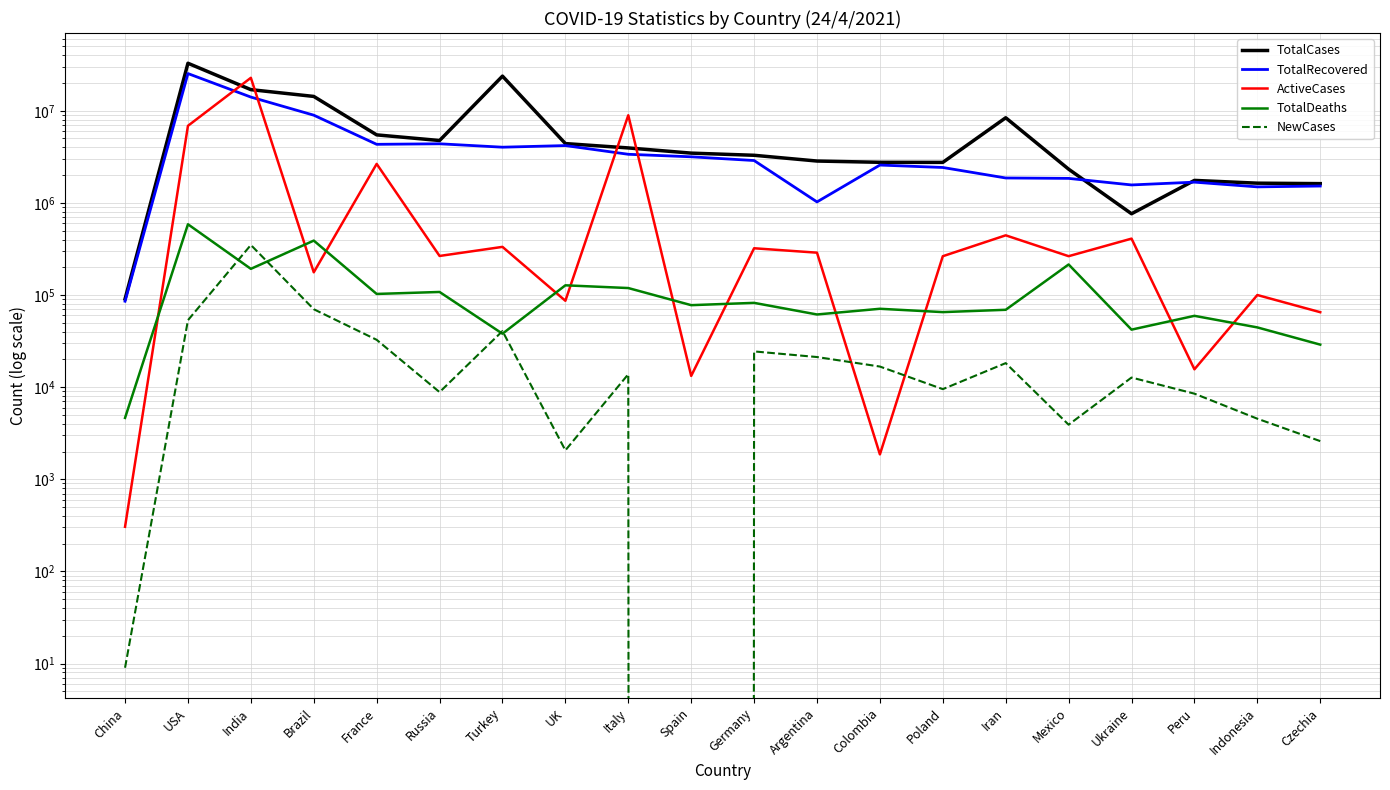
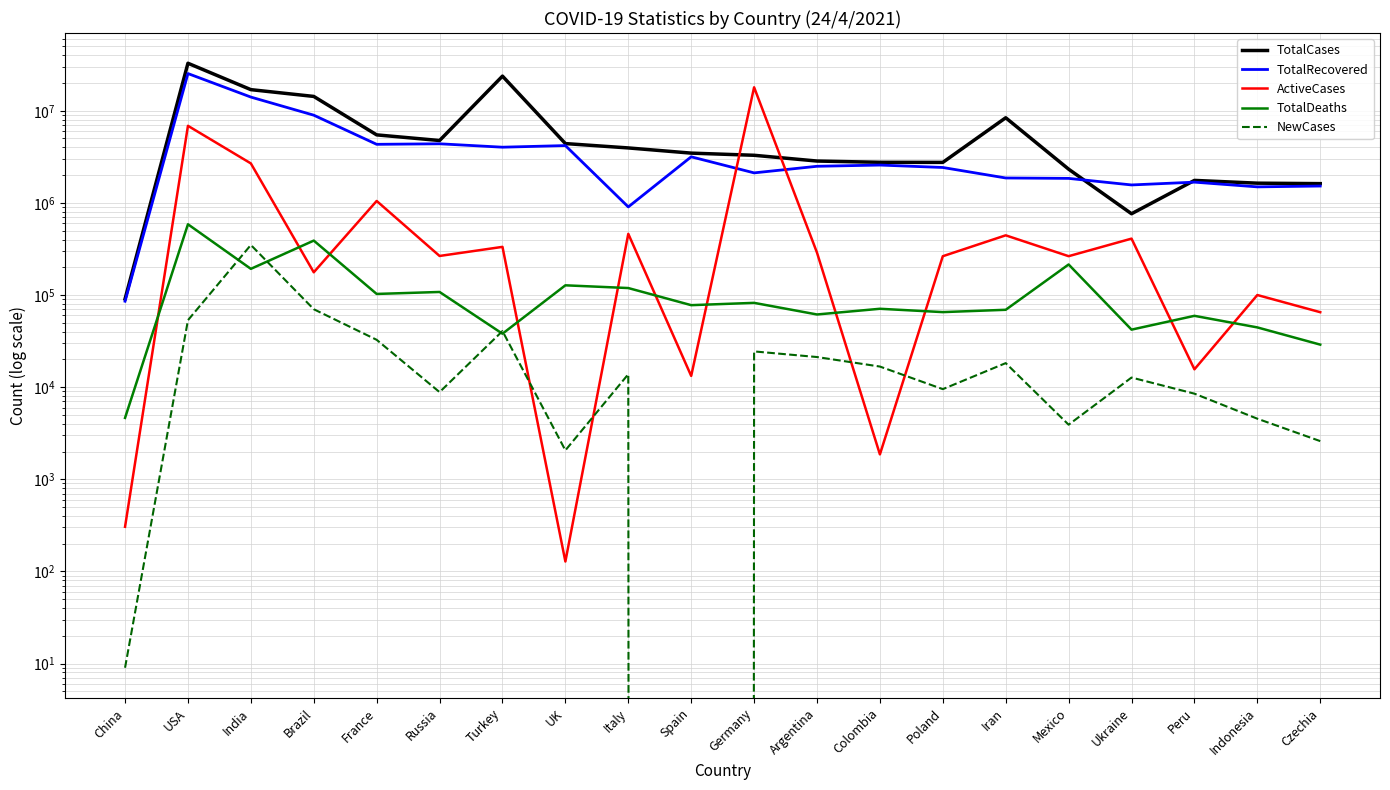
  {
    "TotalCases": {
      "USA": 33000000,
      "India": 17000000,
      "Brazil": 14000000,
      "France": 5000000,
      "Russia": 5000000,
      "Turkey": 24000000,
      "Italy": 3900000,
      "Spain": 3500000,
      "Germany": 3300000,
      "Argentina": 2800000,
      "Colombia": 2800000,
      "Poland": 2800000,
      "Iran": 8000000,
      "Mexico": 2300000,
      "Ukraine": 800000,
      "Indonesia": 1600000
    },
    "TotalRecovered": {
      "USA": 25000000,
      "India": 14000000,
      "Brazil": 9000000,
      "France": 4000000,
      "Russia": 4000000,
      "Turkey": 4000000,
-     "Italy": 3400000,
+     "Italy": 900000,
      "Spain": 3200000,
-     "Germany": 2900000,
-     "Argentina": 1000000,
+     "Germany": 2100000,
+     "Argentina": 2500000,
      "Colombia": 2600000,
      "Poland": 2400000,
      "Iran": 1900000,
      "Mexico": 1800000,
      "Ukraine": 1600000,
      "Indonesia": 1500000
    },
    "ActiveCases": {
      "China": 310,
      "USA": 7000000,
-     "India": 23000000,
+     "India": 2700000,
      "Brazil": 180000,
-     "France": 2600000,
+     "France": 1000000,
      "Russia": 270000,
      "Turkey": 330000,
-     "UK": 90000,
-     "Italy": 9000000,
+     "UK": 130,
+     "Italy": 500000,
      "Spain": 13000,
-     "Germany": 320000,
+     "Germany": 18000000,
      "Argentina": 290000,
      "Colombia": 1900,
      "Poland": 260000,
      "Iran": 400000,
      "Mexico": 260000,
      "Ukraine": 400000,
      "Peru": 16000,
      "Indonesia": 100000,
      "Czechia": 70000
    }
  }
